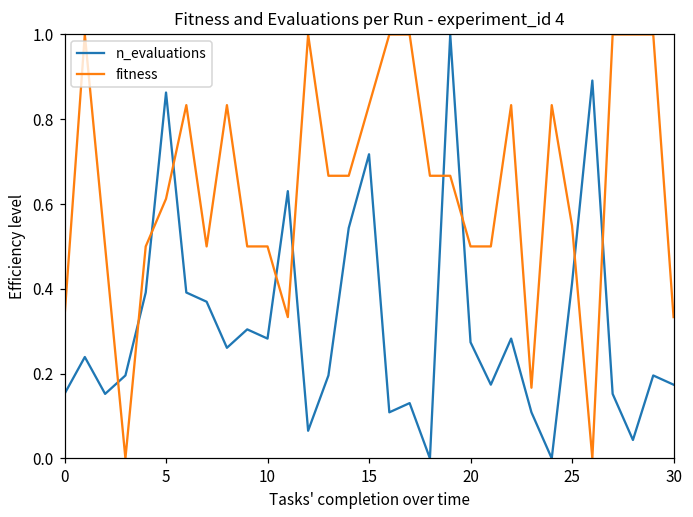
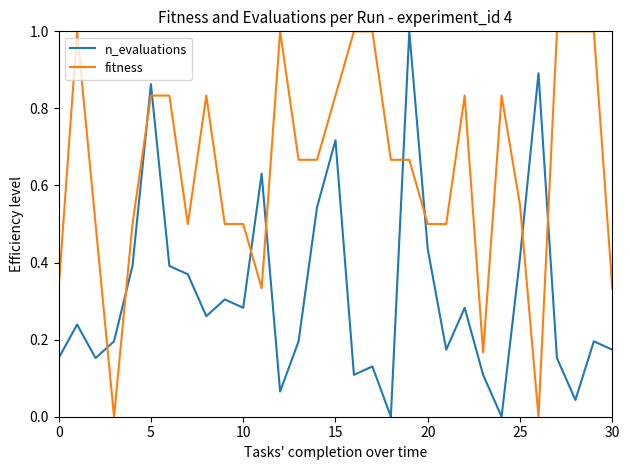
  {
    "n_evaluations": {
      "0": 0.15,
      "5": 0.86,
      "10": 0.28,
      "15": 0.72,
-     "20": 0.27,
+     "20": 0.43,
      "25": 0.41,
      "30": 0.17
    },
    "fitness": {
      "0": 0.33,
-     "5": 0.61,
+     "5": 0.83,
      "10": 0.50,
      "15": 0.83,
      "20": 0.50,
      "25": 0.55,
      "30": 0.33
    }
  }
